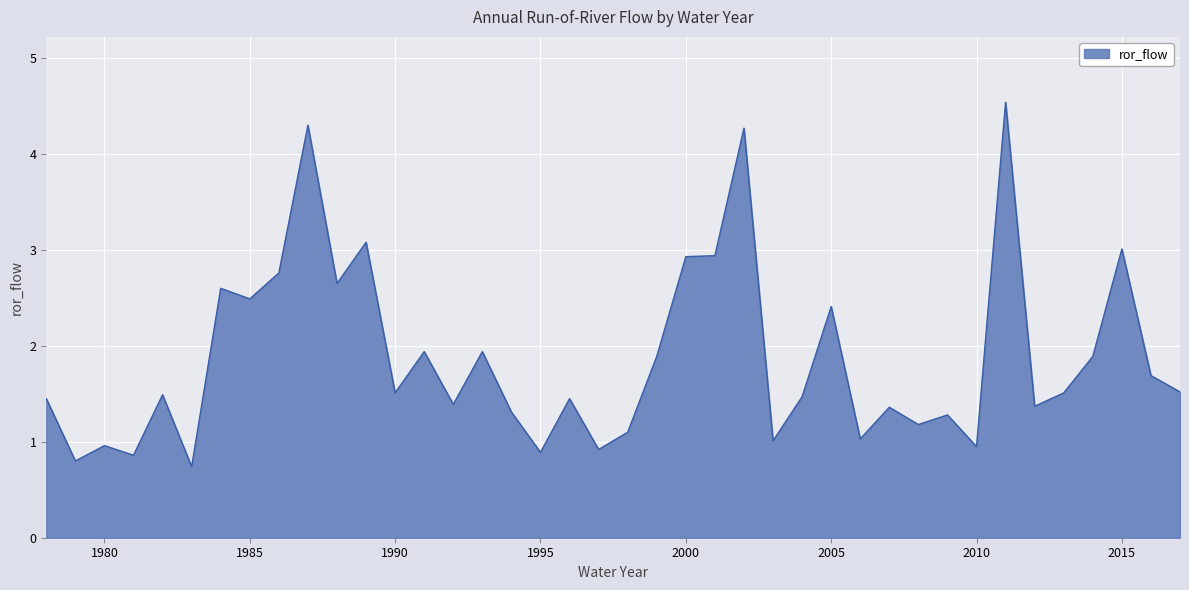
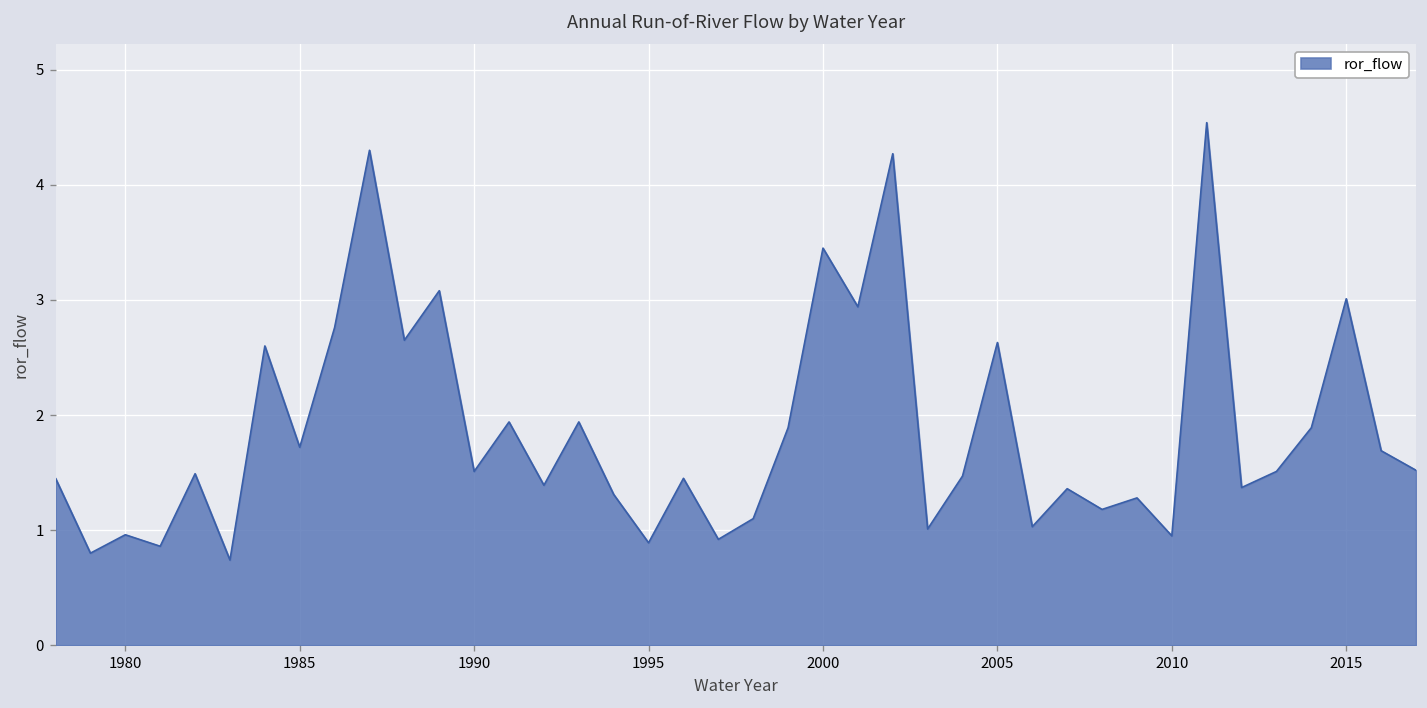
  {
    "1980": 1.0,
-   "1985": 2.5,
+   "1985": 1.7,
    "1990": 1.5,
    "1995": 0.9,
-   "2000": 2.9,
-   "2005": 2.4,
+   "2000": 3.5,
+   "2005": 2.6,
    "2010": 1.0,
    "2015": 3.0
  }
